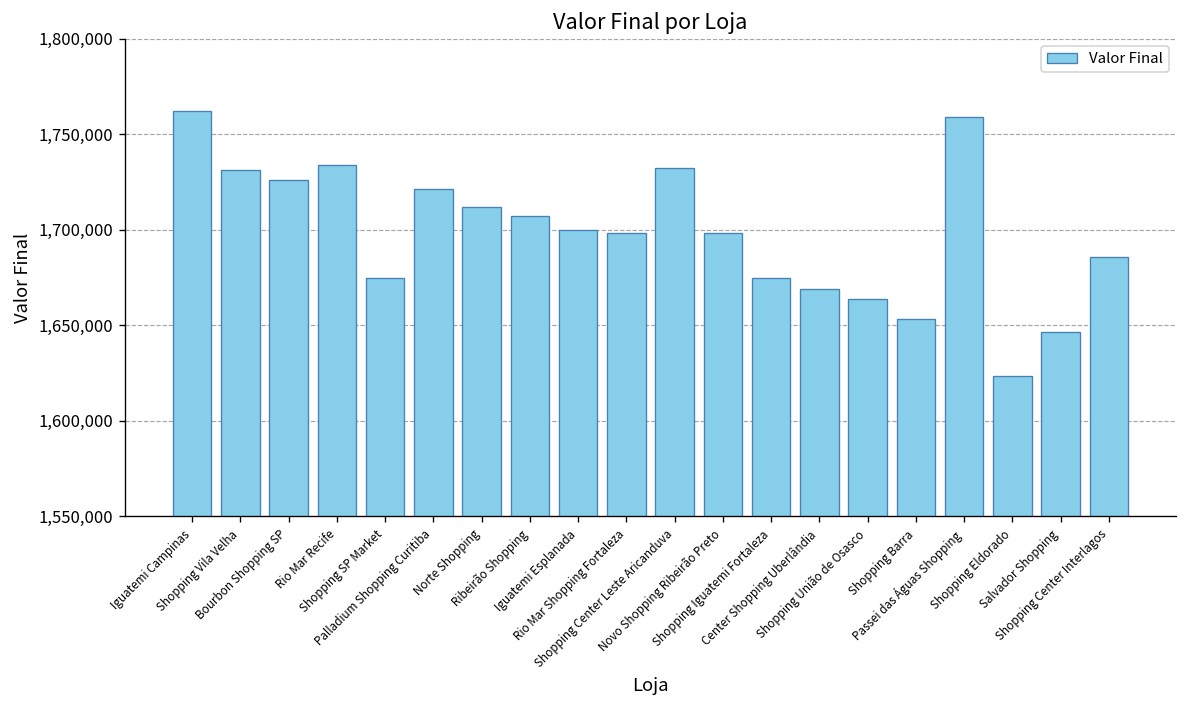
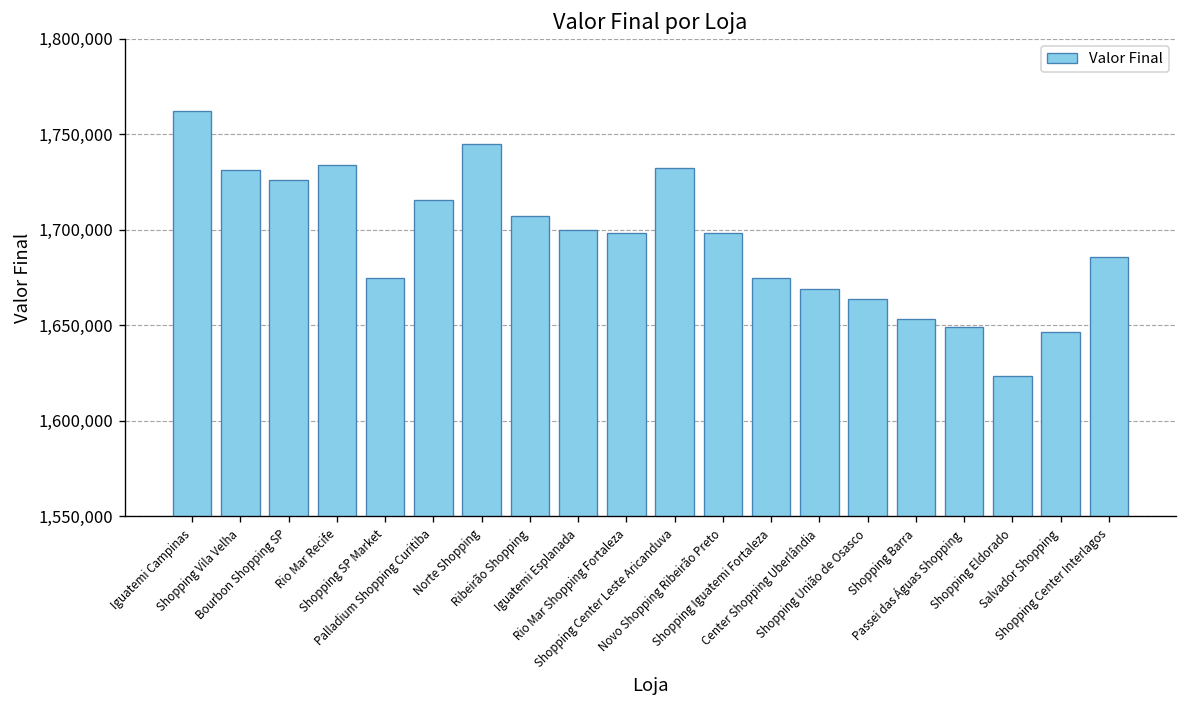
  {
    "Iguatemi Campinas": "1,762,000",
    "Shopping Vila Velha": "1,731,000",
    "Bourbon Shopping SP": "1,726,000",
    "Rio Mar Recife": "1,734,000",
    "Shopping SP Market": "1,675,000",
-   "Palladium Shopping Curitiba": "1,721,000",
-   "Norte Shopping": "1,712,000",
+   "Palladium Shopping Curitiba": "1,716,000",
+   "Norte Shopping": "1,745,000",
    "Ribeirão Shopping": "1,707,000",
    "Iguatemi Esplanada": "1,700,000",
    "Rio Mar Shopping Fortaleza": "1,698,000",
    "Shopping Center Leste Aricanduva": "1,732,000",
    "Novo Shopping Ribeirão Preto": "1,698,000",
    "Shopping Iguatemi Fortaleza": "1,675,000",
    "Center Shopping Uberlândia": "1,669,000",
    "Shopping União de Osasco": "1,664,000",
    "Shopping Barra": "1,653,000",
-   "Passei das Águas Shopping": "1,759,000",
+   "Passei das Águas Shopping": "1,649,000",
    "Shopping Eldorado": "1,623,000",
    "Salvador Shopping": "1,647,000",
    "Shopping Center Interlagos": "1,686,000"
  }
